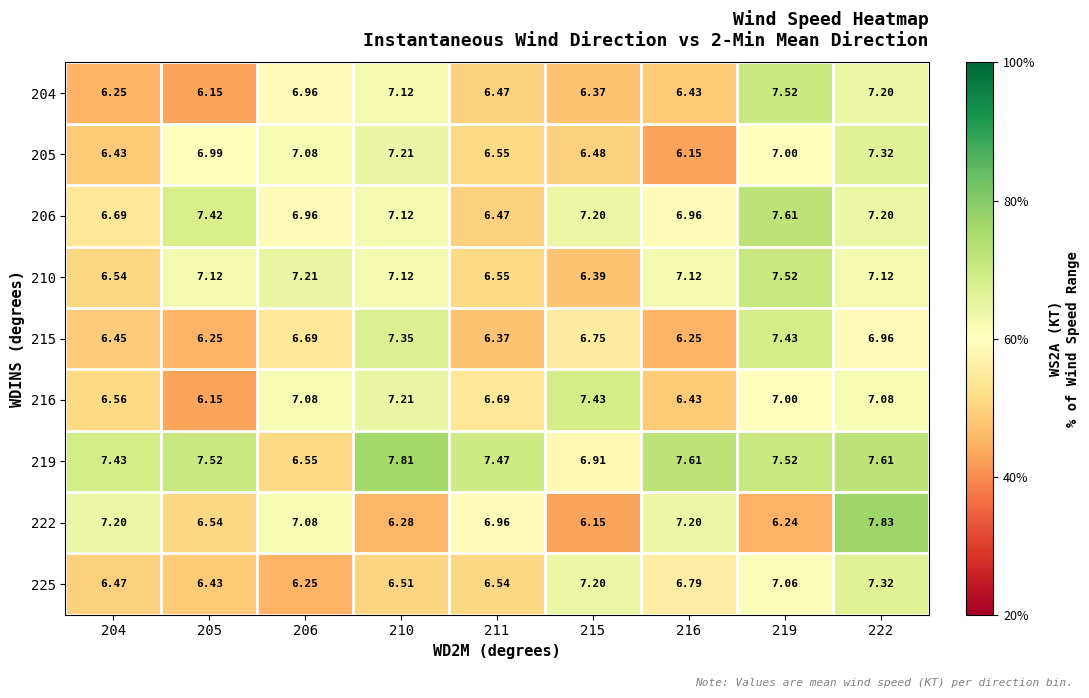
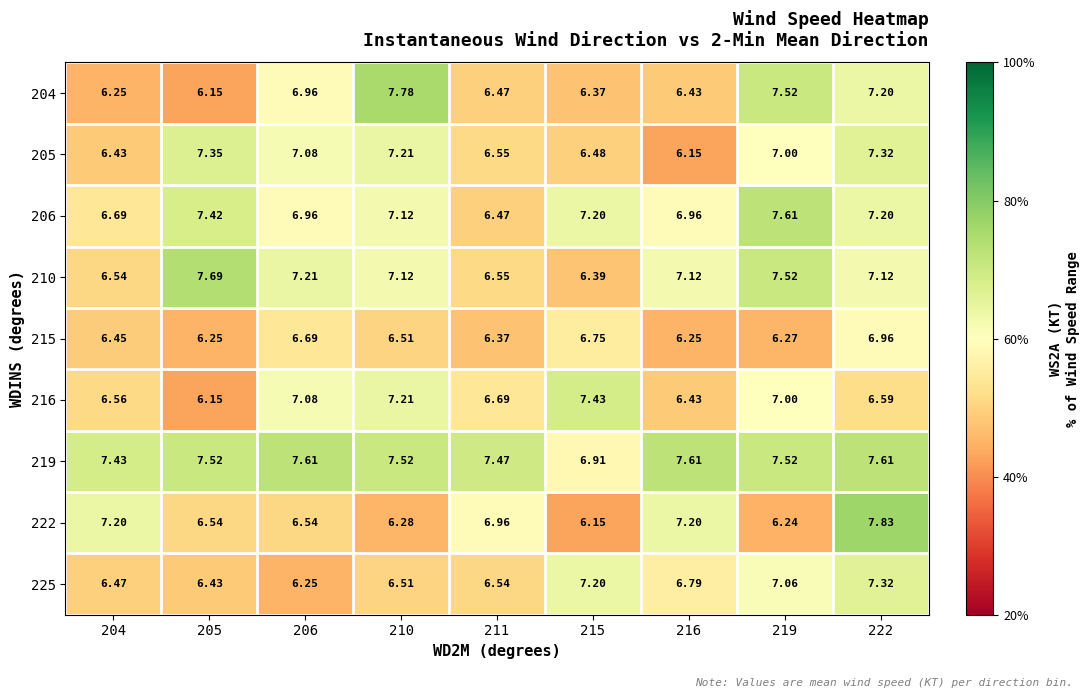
  {
    "204": {
      "204": 6.25,
      "205": 6.15,
      "206": 6.96,
-     "210": 7.12,
+     "210": 7.78,
      "211": 6.47,
      "215": 6.37,
      "216": 6.43,
      "219": 7.52,
      "222": 7.20
    },
    "205": {
      "204": 6.43,
-     "205": 6.99,
+     "205": 7.35,
      "206": 7.08,
      "210": 7.21,
      "211": 6.55,
      "215": 6.48,
      "216": 6.15,
      "219": 7.00,
      "222": 7.32
    },
    "206": {
      "204": 6.69,
      "205": 7.42,
      "206": 6.96,
      "210": 7.12,
      "211": 6.47,
      "215": 7.20,
      "216": 6.96,
      "219": 7.61,
      "222": 7.20
    },
    "210": {
      "204": 6.54,
-     "205": 7.12,
+     "205": 7.69,
      "206": 7.21,
      "210": 7.12,
      "211": 6.55,
      "215": 6.39,
      "216": 7.12,
      "219": 7.52,
      "222": 7.12
    },
    "215": {
      "204": 6.45,
      "205": 6.25,
      "206": 6.69,
-     "210": 7.35,
+     "210": 6.51,
      "211": 6.37,
      "215": 6.75,
      "216": 6.25,
-     "219": 7.43,
+     "219": 6.27,
      "222": 6.96
    },
    "216": {
      "204": 6.56,
      "205": 6.15,
      "206": 7.08,
      "210": 7.21,
      "211": 6.69,
      "215": 7.43,
      "216": 6.43,
      "219": 7.00,
-     "222": 7.08
+     "222": 6.59
    },
    "219": {
      "204": 7.43,
      "205": 7.52,
-     "206": 6.55,
-     "210": 7.81,
+     "206": 7.61,
+     "210": 7.52,
      "211": 7.47,
      "215": 6.91,
      "216": 7.61,
      "219": 7.52,
      "222": 7.61
    },
    "222": {
      "204": 7.20,
      "205": 6.54,
-     "206": 7.08,
+     "206": 6.54,
      "210": 6.28,
      "211": 6.96,
      "215": 6.15,
      "216": 7.20,
      "219": 6.24,
      "222": 7.83
    },
    "225": {
      "204": 6.47,
      "205": 6.43,
      "206": 6.25,
      "210": 6.51,
      "211": 6.54,
      "215": 7.20,
      "216": 6.79,
      "219": 7.06,
      "222": 7.32
    }
  }
